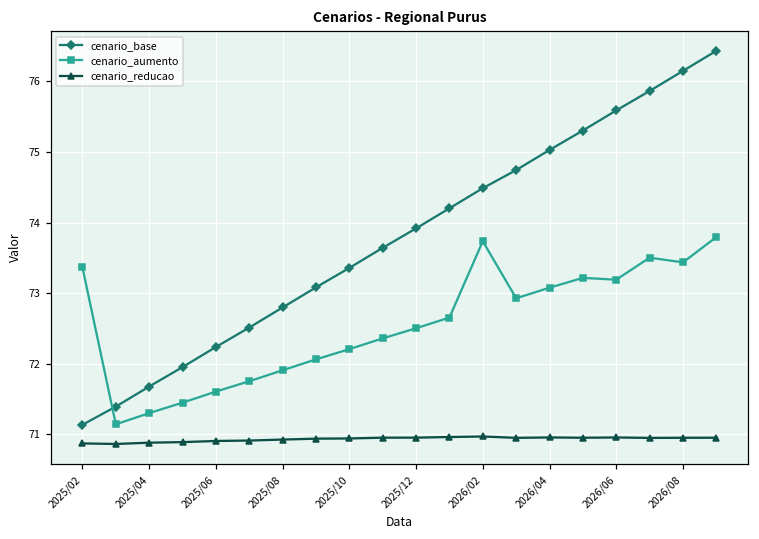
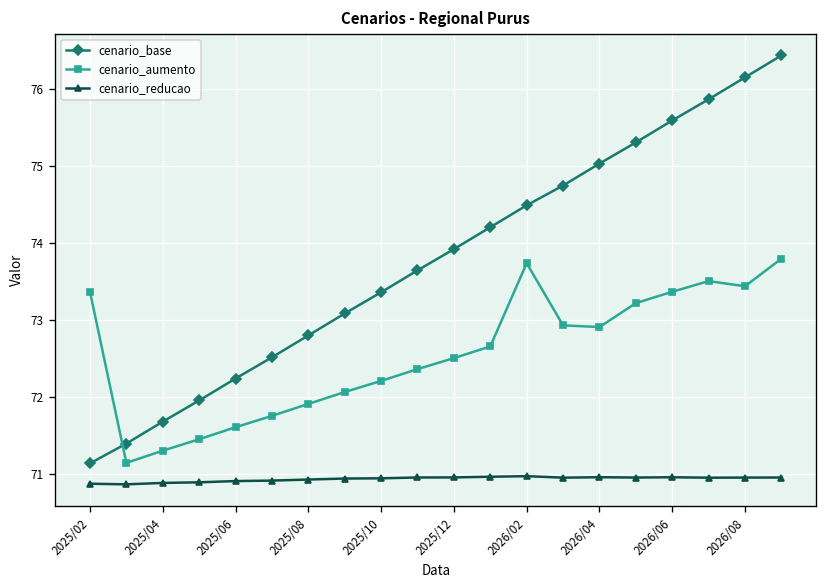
  {
    "cenario_aumento": {
      "2025/02": 73.4,
      "2025/04": 71.3,
      "2025/06": 71.6,
      "2025/08": 71.9,
      "2025/10": 72.2,
      "2025/12": 72.5,
      "2026/02": 73.7,
-     "2026/04": 73.1,
-     "2026/06": 73.2,
+     "2026/04": 72.9,
+     "2026/06": 73.4,
      "2026/08": 73.4
    }
  }
